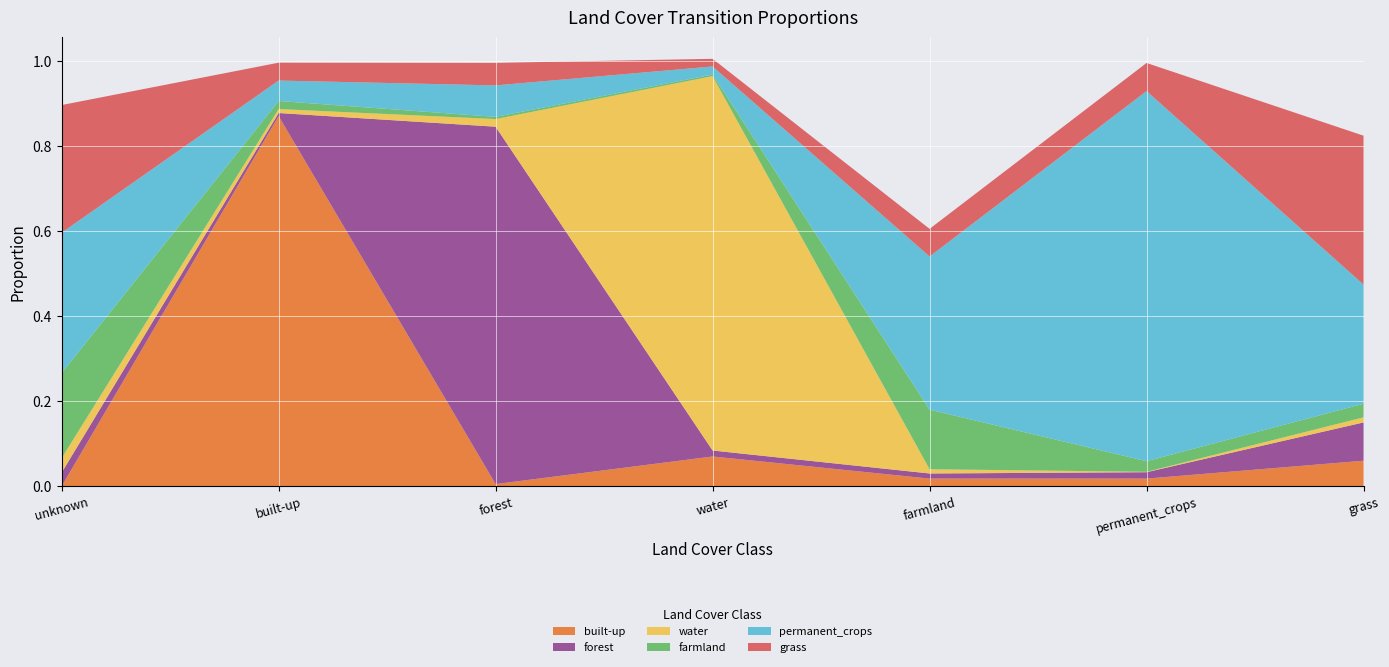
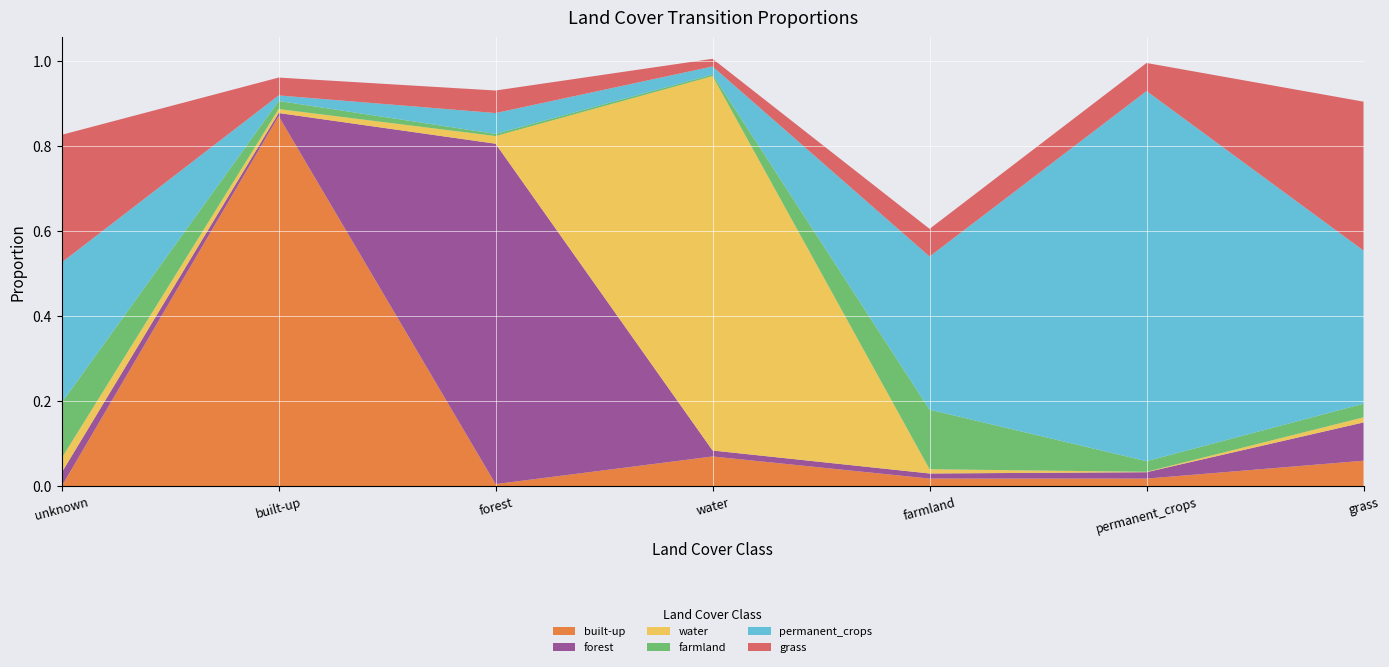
  {
    "forest": {
      "unknown": 0.03,
      "built-up": 0.01,
-     "forest": 0.84,
+     "forest": 0.80,
      "water": 0.01,
      "farmland": 0.01,
      "grass": 0.09
    },
    "water": {
      "unknown": 0.03,
      "built-up": 0.01,
      "farmland": 0.01,
      "grass": 0.01
    },
    "farmland": {
-     "unknown": 0.20,
+     "unknown": 0.13,
      "built-up": 0.02,
      "farmland": 0.14,
      "permanent_crops": 0.03,
      "grass": 0.03
    },
    "permanent_crops": {
      "unknown": 0.33,
-     "built-up": 0.05,
-     "forest": 0.07,
+     "built-up": 0.01,
+     "forest": 0.05,
      "water": 0.02,
      "farmland": 0.36,
      "permanent_crops": 0.87,
-     "grass": 0.28
+     "grass": 0.36
    }
  }
